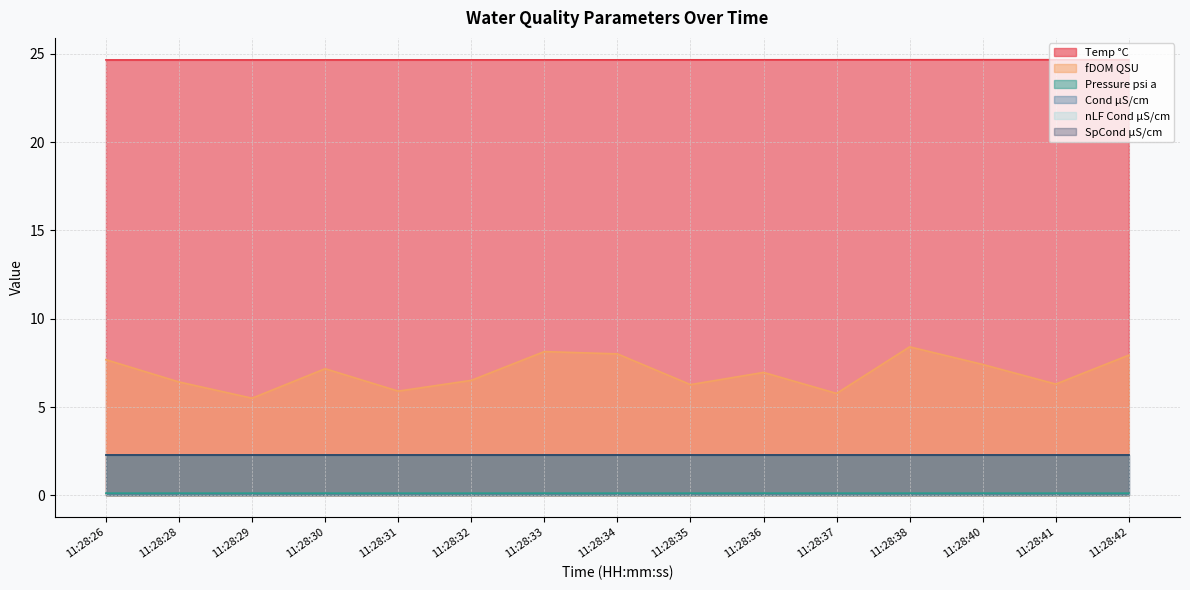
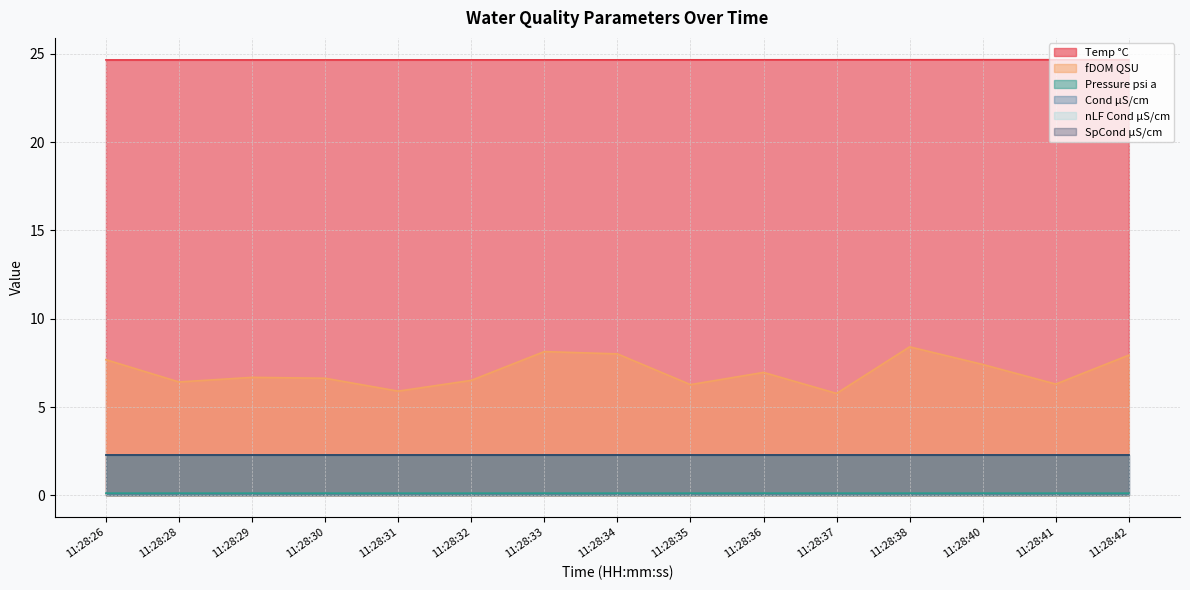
  {
    "Temp °C": {
      "11:28:26": 24.7,
      "11:28:28": 24.7,
      "11:28:29": 24.7,
      "11:28:30": 24.7,
      "11:28:31": 24.7,
      "11:28:32": 24.7,
      "11:28:33": 24.7,
      "11:28:34": 24.7,
      "11:28:35": 24.7,
      "11:28:36": 24.7,
      "11:28:37": 24.7,
      "11:28:38": 24.7,
      "11:28:40": 24.7
    },
    "fDOM QSU": {
      "11:28:26": 7.7,
      "11:28:28": 6.4,
-     "11:28:29": 5.5,
-     "11:28:30": 7.2,
+     "11:28:29": 6.7,
+     "11:28:30": 6.6,
      "11:28:31": 5.9,
      "11:28:32": 6.5,
      "11:28:33": 8.1,
      "11:28:34": 8.0,
      "11:28:35": 6.3,
      "11:28:36": 7.0,
      "11:28:37": 5.8,
      "11:28:38": 8.4,
      "11:28:40": 7.4,
      "11:28:41": 6.3,
      "11:28:42": 7.9
    }
  }
